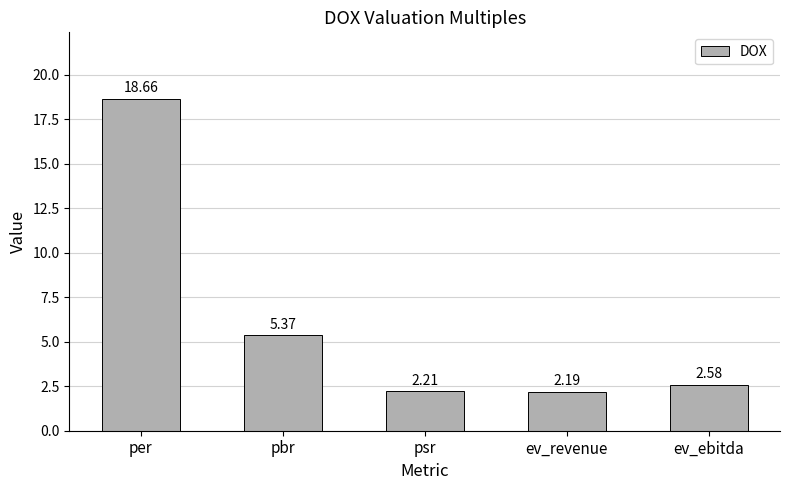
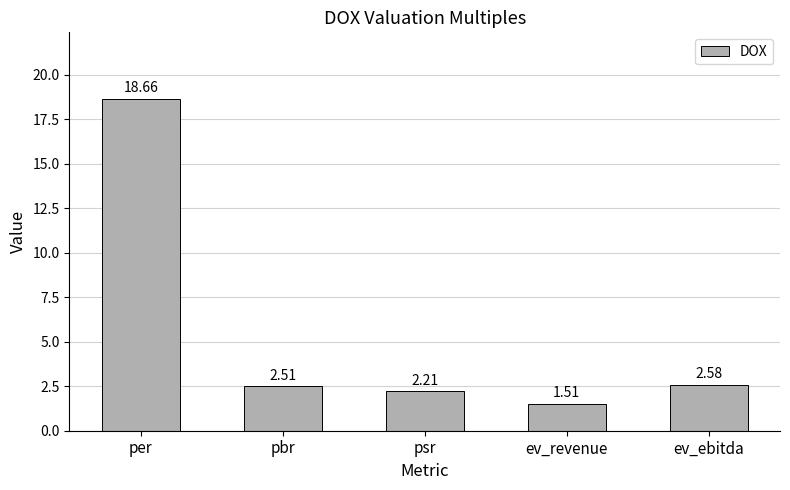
  {
    "per": 18.66,
-   "pbr": 5.37,
+   "pbr": 2.51,
    "psr": 2.21,
-   "ev_revenue": 2.19,
+   "ev_revenue": 1.51,
    "ev_ebitda": 2.58
  }
